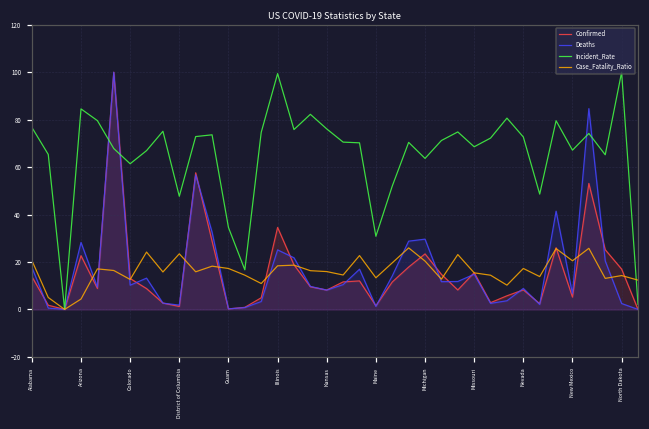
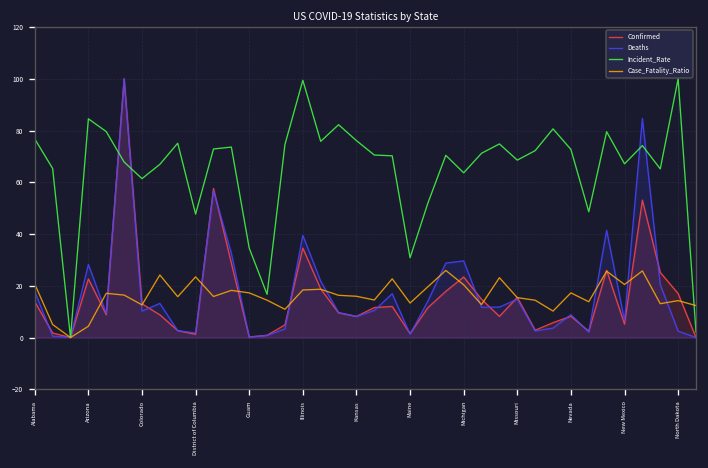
  {
    "Confirmed": {
      "Alabama": 14,
      "Arizona": 23,
      "Illinois": 35,
      "Michigan": 23,
      "New Mexico": 5,
      "North Dakota": 17
    },
    "Deaths": {
      "Alabama": 18,
      "Arizona": 28,
      "Colorado": 10,
-     "Illinois": 25,
+     "Illinois": 39,
      "Michigan": 30,
      "New Mexico": 7,
      "North Dakota": 2
    },
    "Incident_Rate": {
      "Alabama": 77,
      "Arizona": 85,
      "Colorado": 61,
      "District of Columbia": 48,
      "Guam": 35,
      "Illinois": 99,
      "Kansas": 76,
      "Maine": 31,
      "Michigan": 64,
      "Missouri": 69,
      "Nevada": 73,
      "New Mexico": 67,
      "North Dakota": 100
    },
    "Case_Fatality_Ratio": {
      "Alabama": 21,
      "Arizona": 4,
      "District of Columbia": 23,
      "Guam": 17,
      "Illinois": 18,
      "Kansas": 16,
      "Maine": 13,
      "Michigan": 20,
      "Nevada": 17,
      "New Mexico": 21,
      "North Dakota": 14
    }
  }
